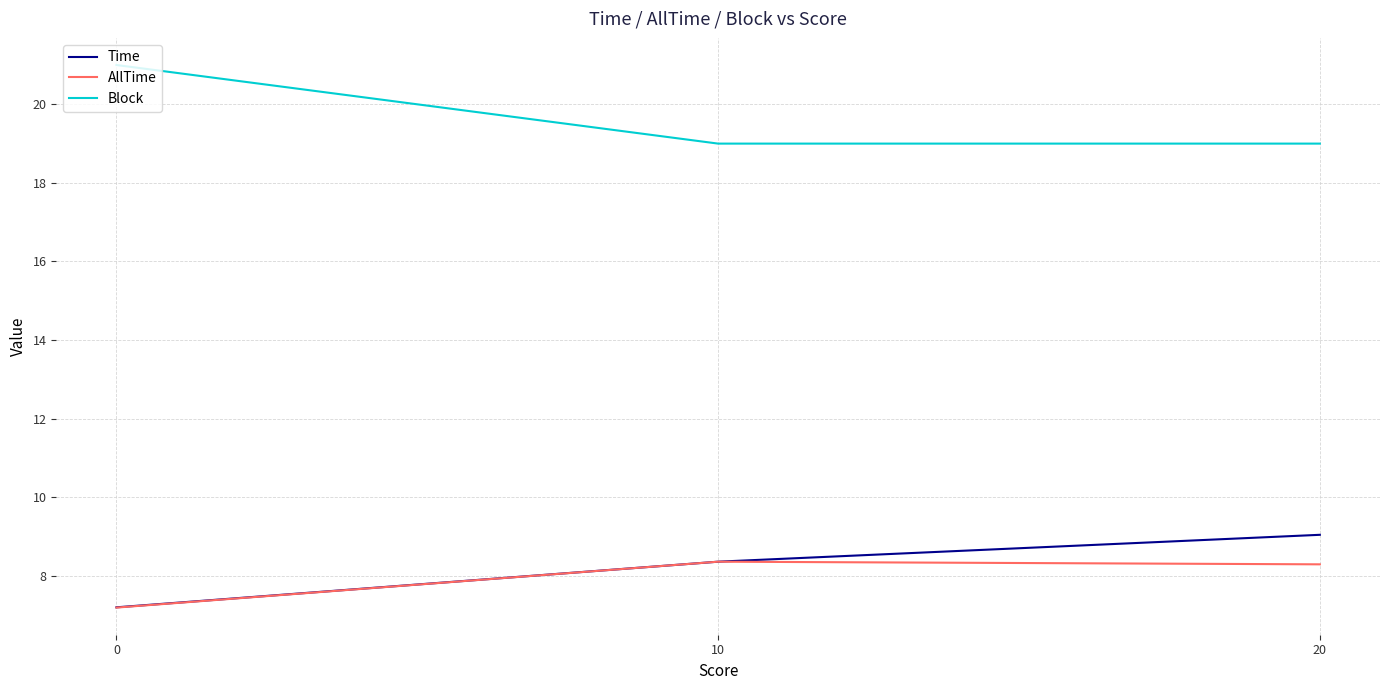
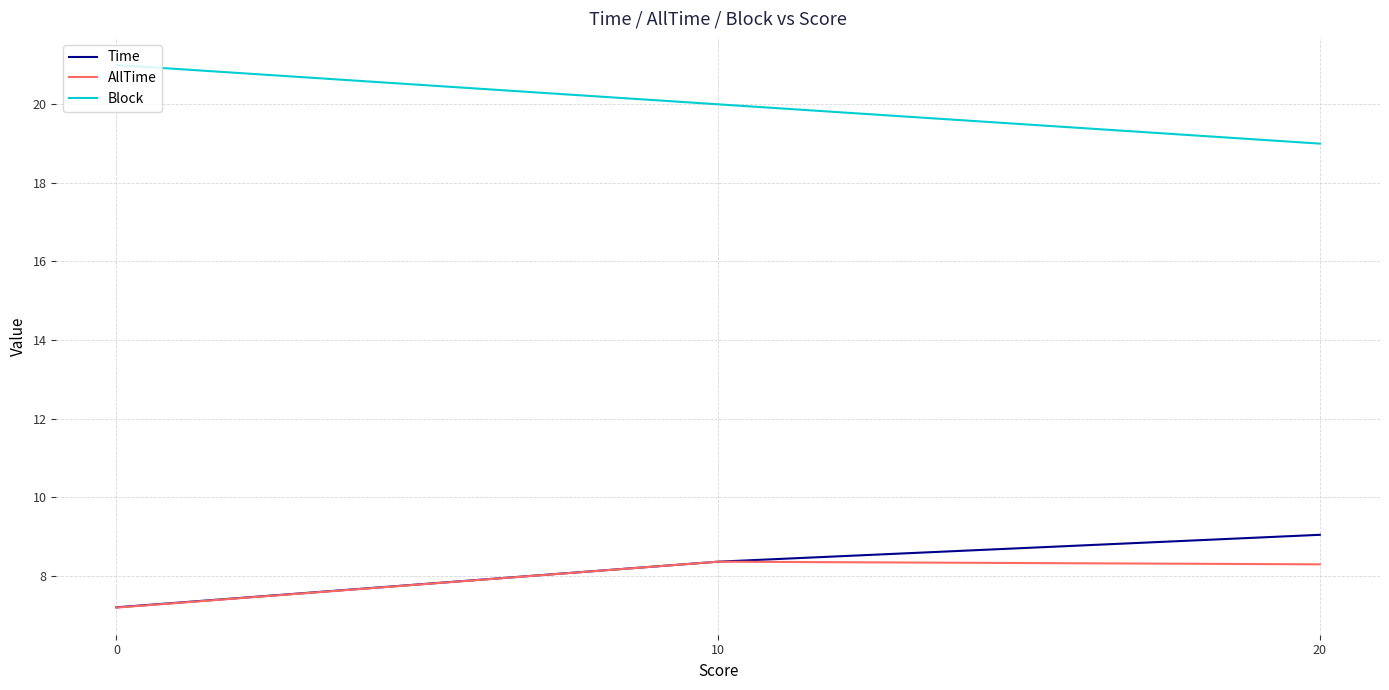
  {
    "Time": {
      "20": 9
    },
    "AllTime": {
      "20": 8.3
    },
    "Block": {
-     "10": 19,
+     "10": 20,
      "20": 19
    }
  }
